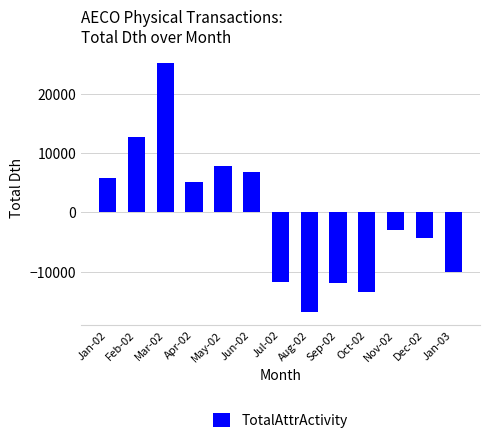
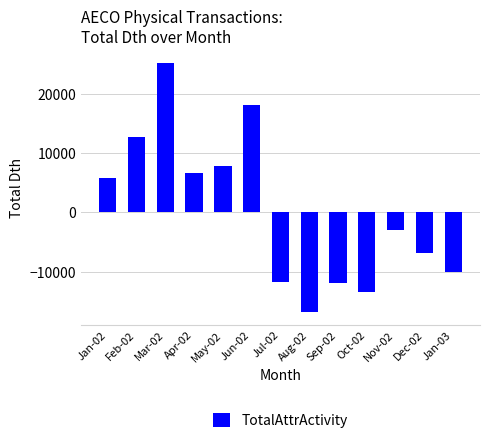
  {
    "Jan-02": 6000,
    "Feb-02": 13000,
    "Mar-02": 25000,
-   "Apr-02": 5000,
+   "Apr-02": 7000,
    "May-02": 8000,
-   "Jun-02": 7000,
+   "Jun-02": 18000,
    "Jul-02": -12000,
    "Aug-02": -17000,
    "Sep-02": -12000,
    "Oct-02": -13000,
    "Nov-02": -3000,
-   "Dec-02": -4000,
+   "Dec-02": -7000,
    "Jan-03": -10000
  }
